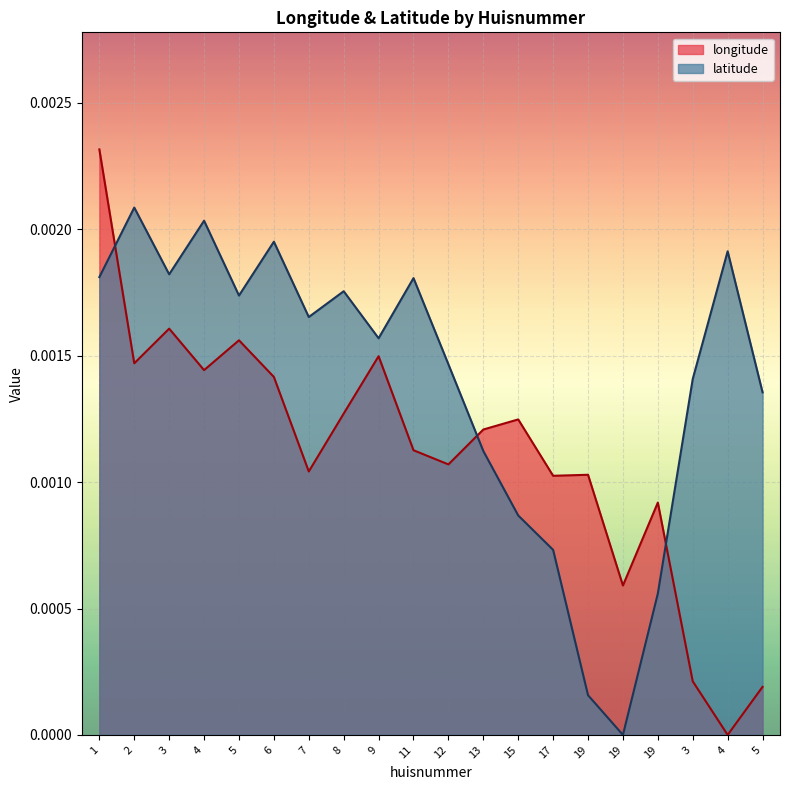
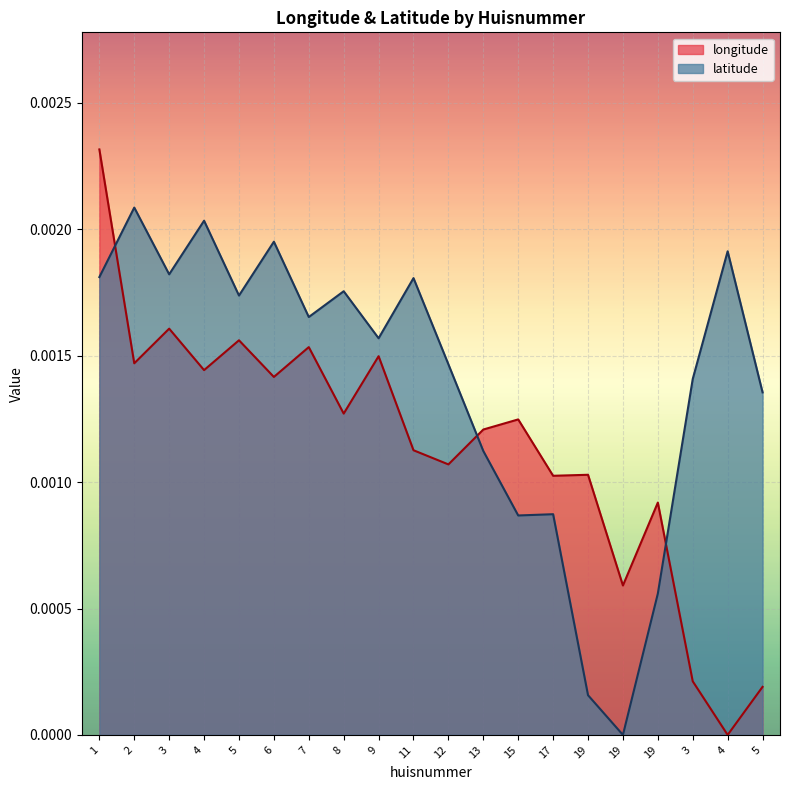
  {
    "longitude": {
      "1": 0.00232,
      "2": 0.00147,
      "6": 0.00142,
-     "7": 0.00104,
+     "7": 0.00153,
      "8": 0.00127,
      "9": 0.00150,
      "11": 0.00113,
      "12": 0.00107,
      "13": 0.00121,
      "15": 0.00125,
      "17": 0.00102
    },
    "latitude": {
      "1": 0.00181,
      "2": 0.00209,
      "6": 0.00195,
      "7": 0.00165,
      "8": 0.00175,
      "9": 0.00157,
      "11": 0.00181,
      "12": 0.00147,
      "13": 0.00112,
      "15": 0.00087,
-     "17": 0.00073
+     "17": 0.00087
    }
  }
